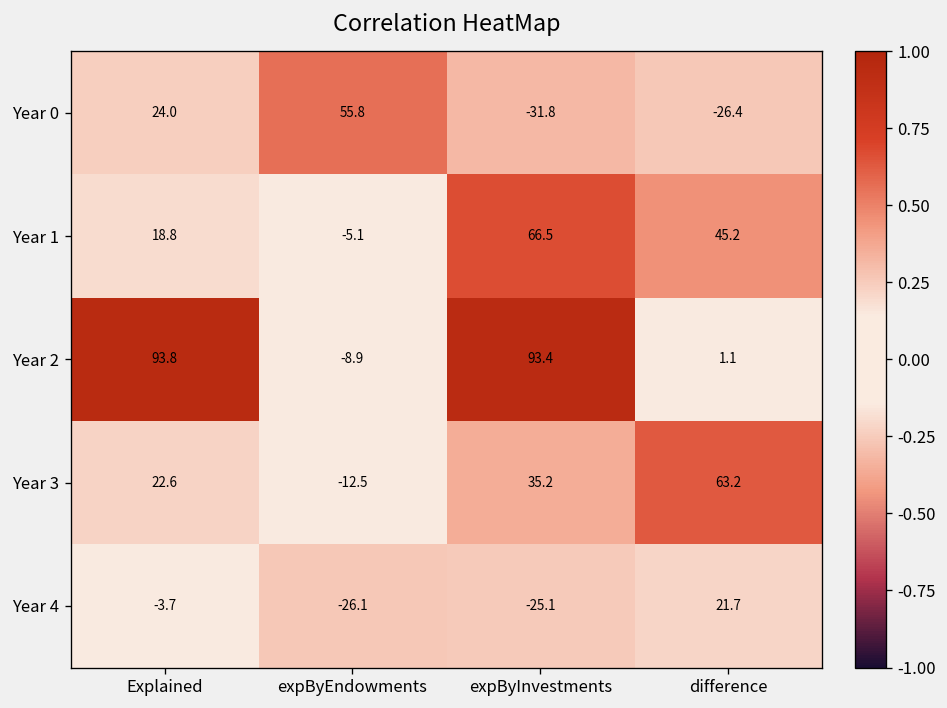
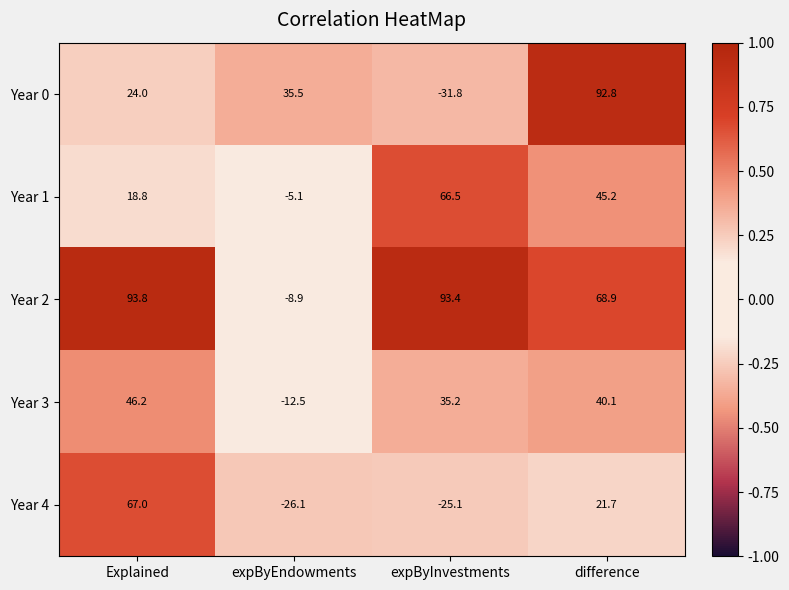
  {
    "Year 0": {
      "Explained": 24.0,
-     "expByEndowments": 55.8,
+     "expByEndowments": 35.5,
      "expByInvestments": -31.8,
-     "difference": -26.4
+     "difference": 92.8
    },
    "Year 1": {
      "Explained": 18.8,
      "expByEndowments": -5.1,
      "expByInvestments": 66.5,
      "difference": 45.2
    },
    "Year 2": {
      "Explained": 93.8,
      "expByEndowments": -8.9,
      "expByInvestments": 93.4,
-     "difference": 1.1
+     "difference": 68.9
    },
    "Year 3": {
-     "Explained": 22.6,
+     "Explained": 46.2,
      "expByEndowments": -12.5,
      "expByInvestments": 35.2,
-     "difference": 63.2
+     "difference": 40.1
    },
    "Year 4": {
-     "Explained": -3.7,
+     "Explained": 67.0,
      "expByEndowments": -26.1,
      "expByInvestments": -25.1,
      "difference": 21.7
    }
  }
